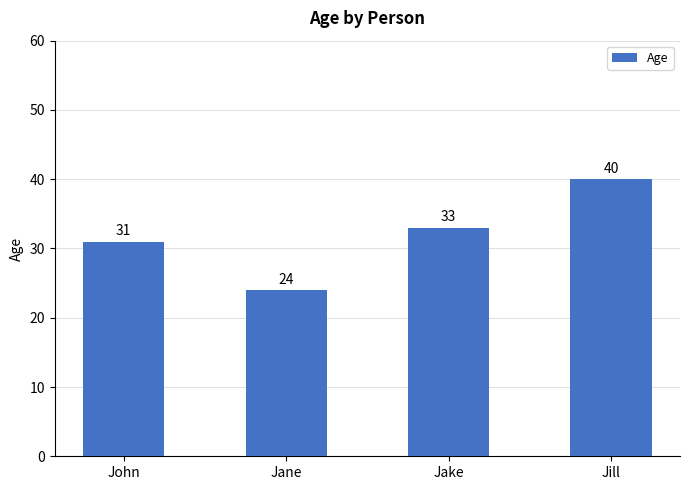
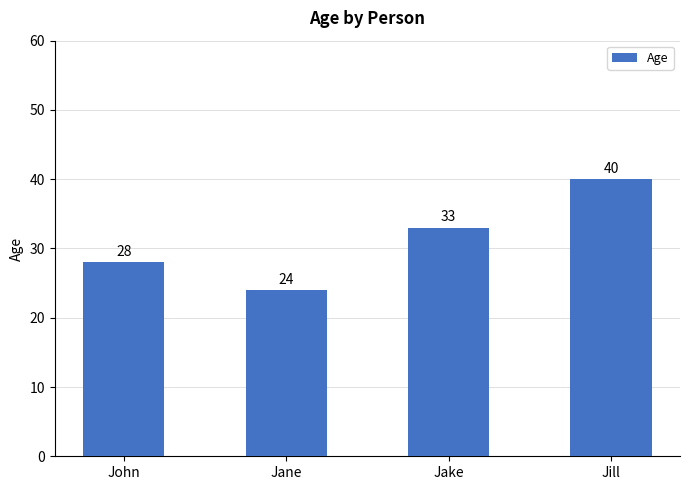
  {
-   "John": 31,
+   "John": 28,
    "Jane": 24,
    "Jake": 33,
    "Jill": 40
  }
